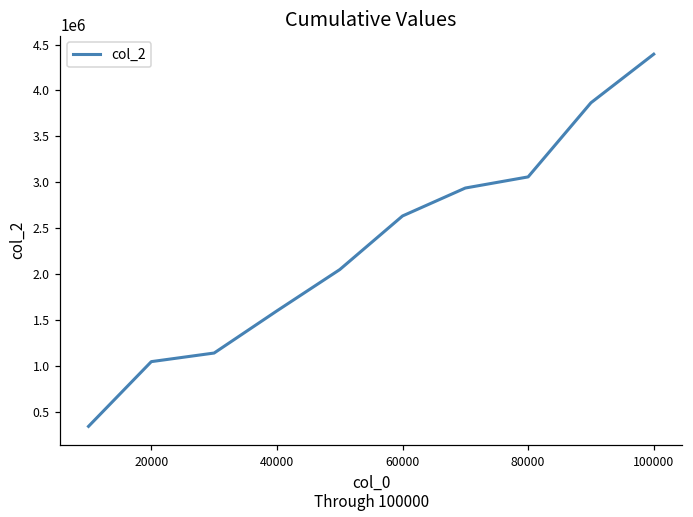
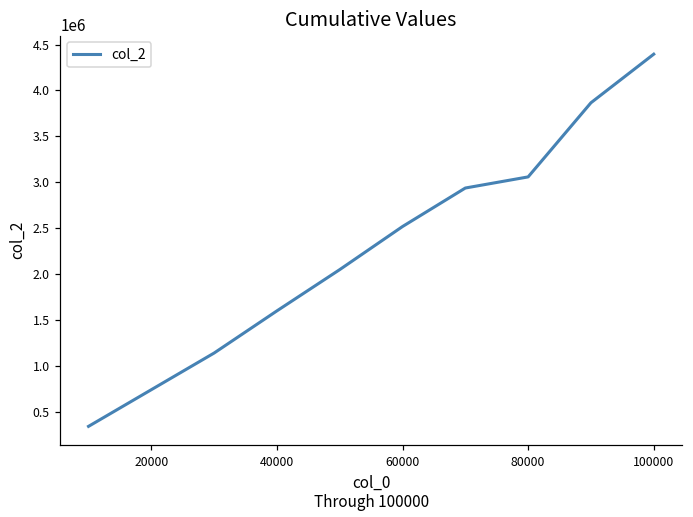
  {
-   "20000": 1000000,
+   "20000": 700000,
    "40000": 1600000,
-   "60000": 2600000,
+   "60000": 2500000,
    "80000": 3100000,
    "100000": 4400000
  }
